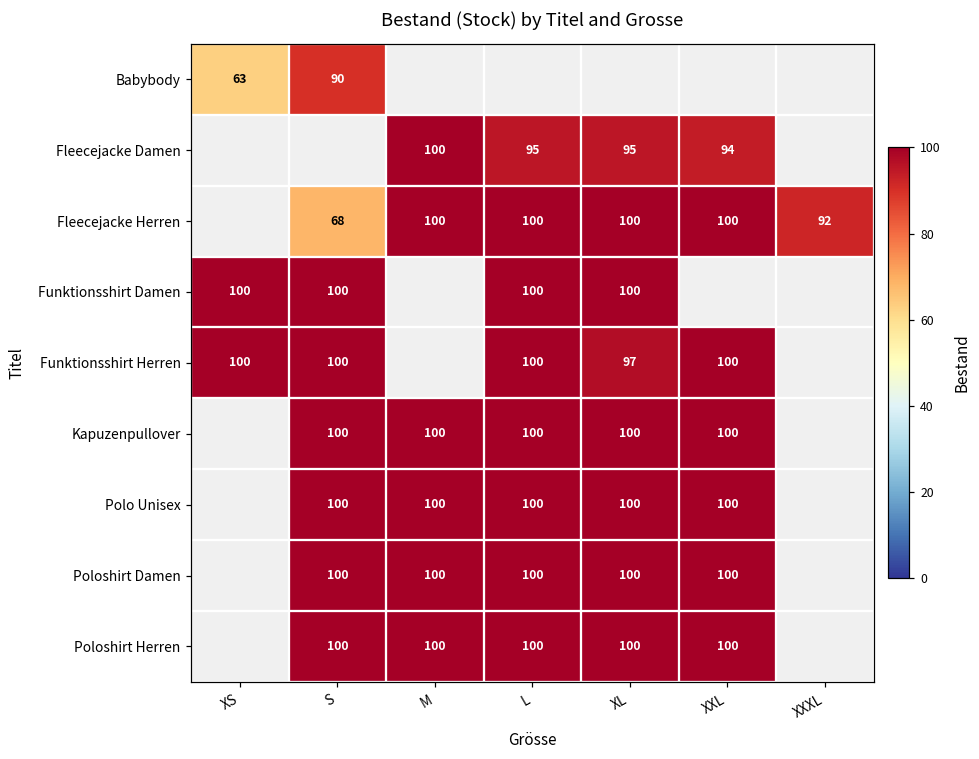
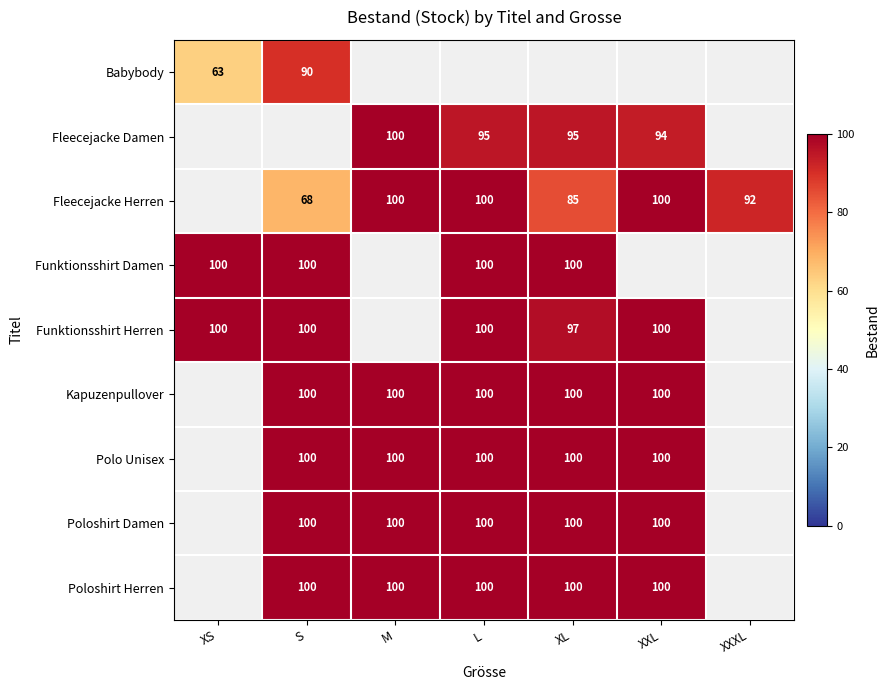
  {
    "Babybody": {
      "XS": 63,
      "S": 90
    },
    "Fleecejacke Damen": {
      "M": 100,
      "L": 95,
      "XL": 95,
      "XXL": 94
    },
    "Fleecejacke Herren": {
      "S": 68,
      "M": 100,
      "L": 100,
-     "XL": 100,
+     "XL": 85,
      "XXL": 100,
      "XXXL": 92
    },
    "Funktionsshirt Damen": {
      "XS": 100,
      "S": 100,
      "L": 100,
      "XL": 100
    },
    "Funktionsshirt Herren": {
      "XS": 100,
      "S": 100,
      "L": 100,
      "XL": 97,
      "XXL": 100
    },
    "Kapuzenpullover": {
      "S": 100,
      "M": 100,
      "L": 100,
      "XL": 100,
      "XXL": 100
    },
    "Polo Unisex": {
      "S": 100,
      "M": 100,
      "L": 100,
      "XL": 100,
      "XXL": 100
    },
    "Poloshirt Damen": {
      "S": 100,
      "M": 100,
      "L": 100,
      "XL": 100,
      "XXL": 100
    },
    "Poloshirt Herren": {
      "S": 100,
      "M": 100,
      "L": 100,
      "XL": 100,
      "XXL": 100
    }
  }
